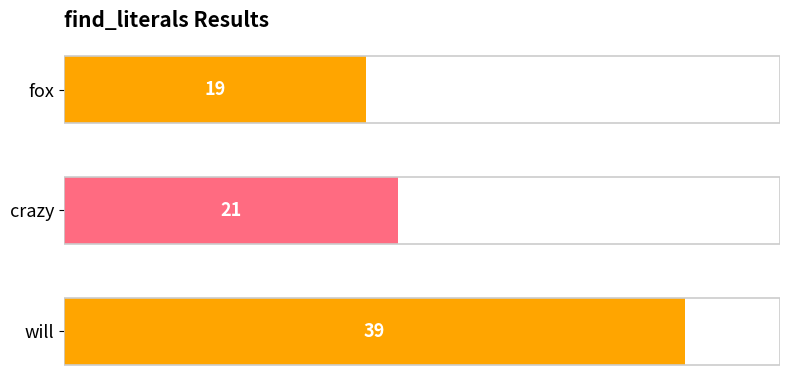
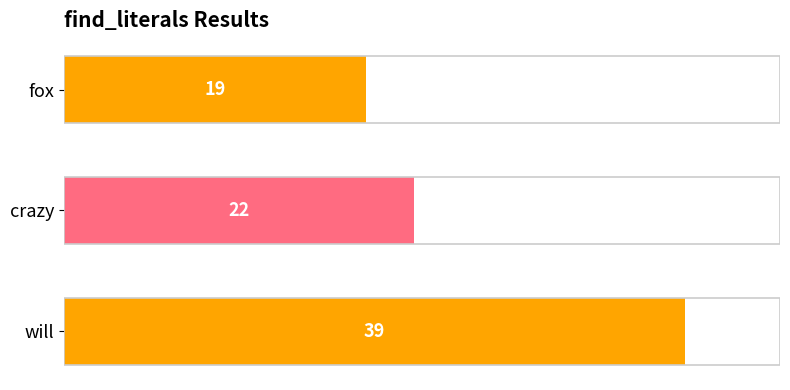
  {
    "fox": 19,
-   "crazy": 21,
+   "crazy": 22,
    "will": 39
  }
